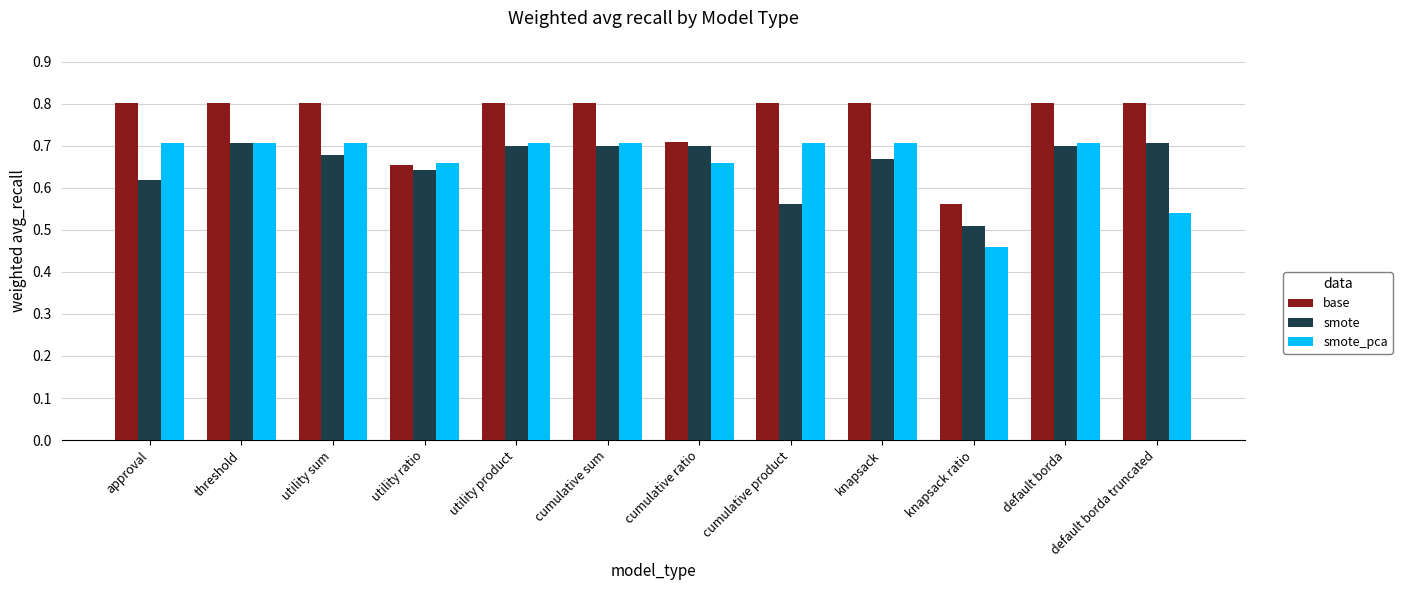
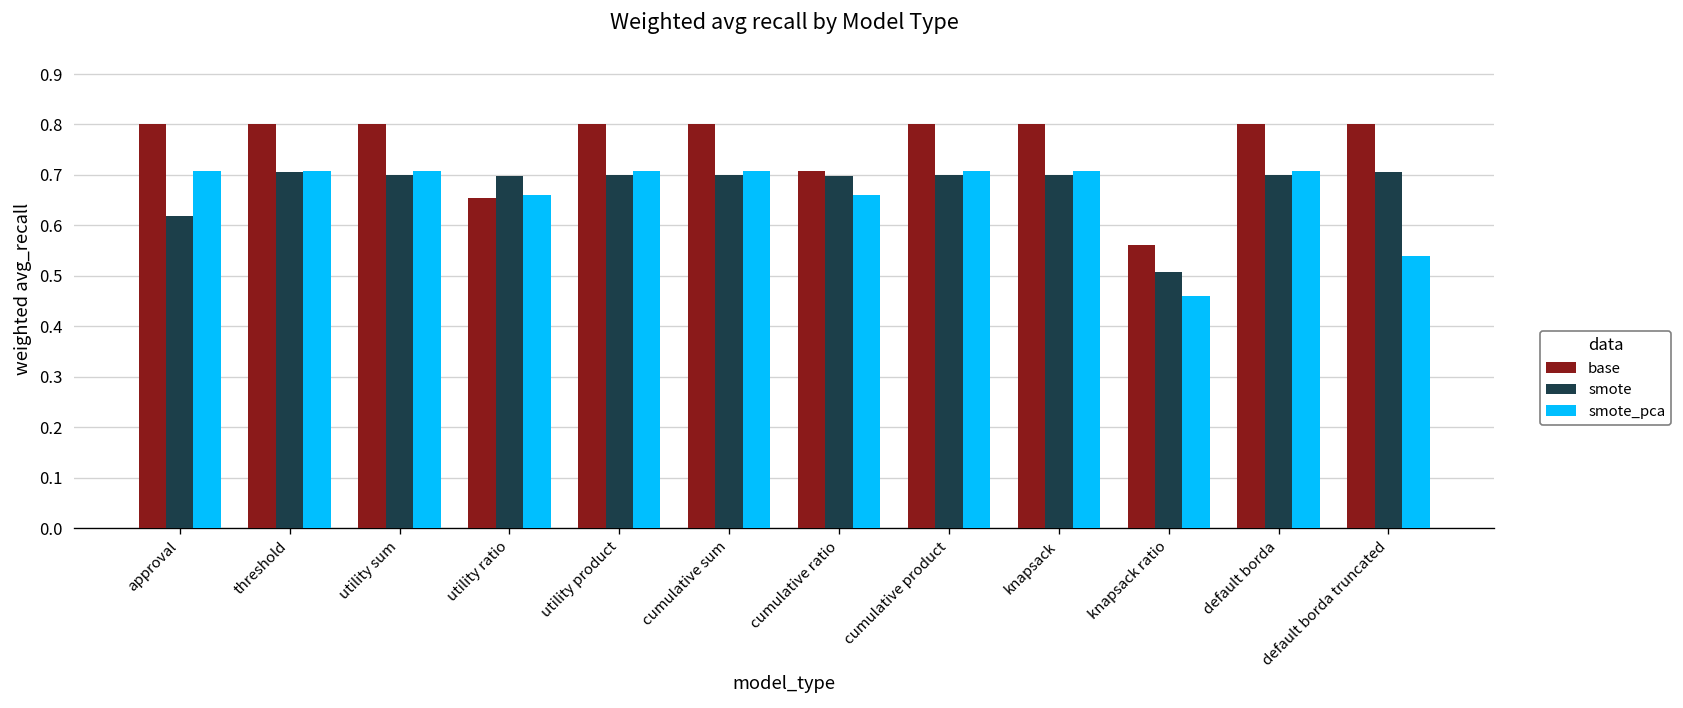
  {
    "base": {
      "approval": 0.80,
      "threshold": 0.80,
      "utility sum": 0.80,
      "utility ratio": 0.65,
      "utility product": 0.80,
      "cumulative sum": 0.80,
      "cumulative ratio": 0.71,
      "cumulative product": 0.80,
      "knapsack": 0.80,
      "knapsack ratio": 0.56,
      "default borda": 0.80,
      "default borda truncated": 0.80
    },
    "smote": {
      "approval": 0.62,
      "threshold": 0.71,
-     "utility sum": 0.68,
-     "utility ratio": 0.64,
+     "utility sum": 0.70,
+     "utility ratio": 0.70,
      "utility product": 0.70,
      "cumulative sum": 0.70,
      "cumulative ratio": 0.70,
-     "cumulative product": 0.56,
-     "knapsack": 0.67,
+     "cumulative product": 0.70,
+     "knapsack": 0.70,
      "knapsack ratio": 0.51,
      "default borda": 0.70,
      "default borda truncated": 0.71
    },
    "smote_pca": {
      "approval": 0.71,
      "threshold": 0.71,
      "utility sum": 0.71,
      "utility ratio": 0.66,
      "utility product": 0.71,
      "cumulative sum": 0.71,
      "cumulative ratio": 0.66,
      "cumulative product": 0.71,
      "knapsack": 0.71,
      "knapsack ratio": 0.46,
      "default borda": 0.71,
      "default borda truncated": 0.54
    }
  }
